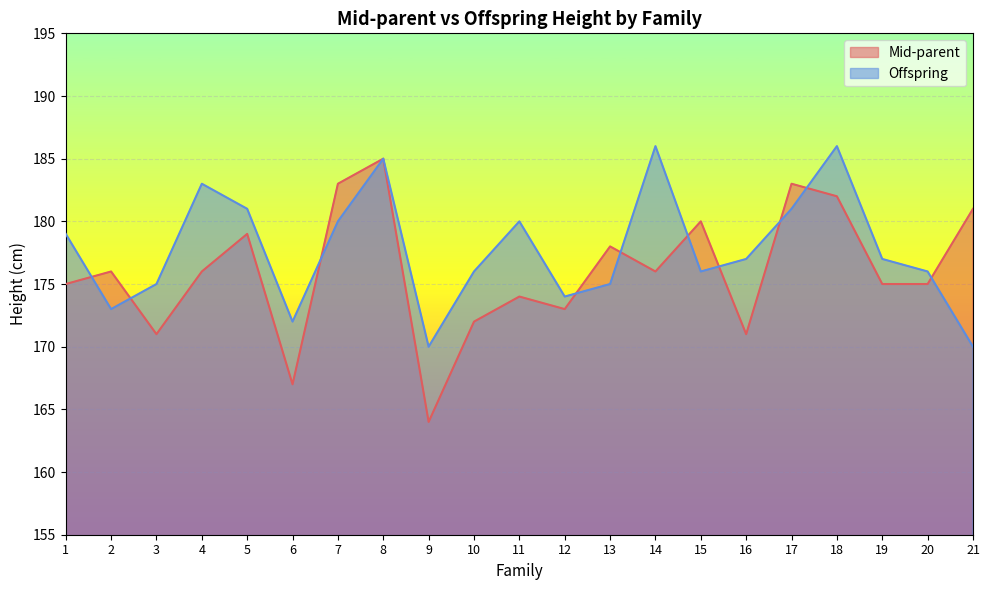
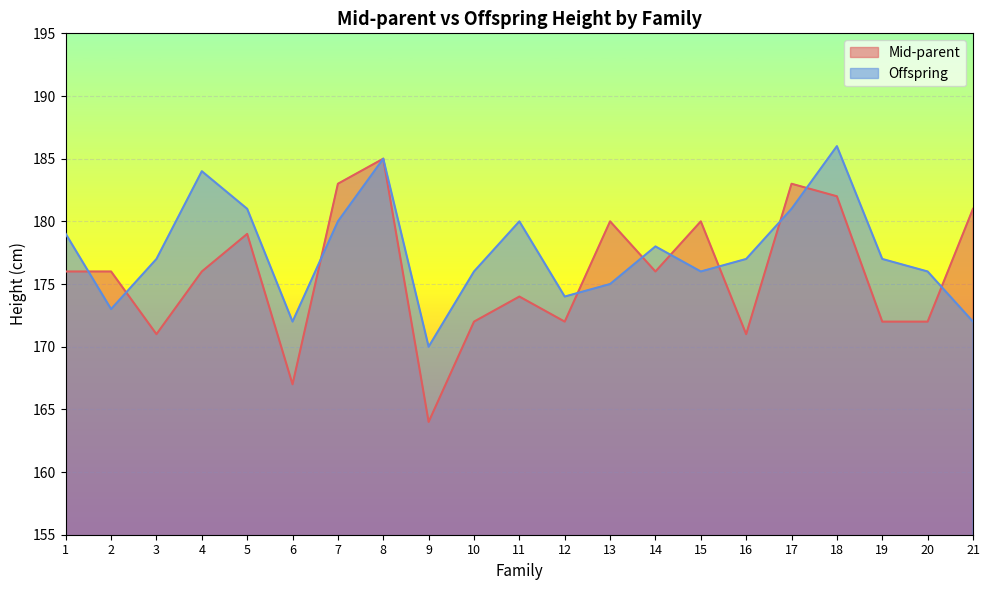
  {
    "Mid-parent": {
-     "1": 175,
+     "1": 176,
      "2": 176,
      "3": 171,
      "4": 176,
      "5": 179,
      "6": 167,
      "7": 183,
      "9": 164,
      "10": 172,
      "11": 174,
-     "12": 173,
-     "13": 178,
+     "12": 172,
+     "13": 180,
      "14": 176,
      "15": 180,
      "16": 171,
      "17": 183,
      "18": 182,
-     "19": 175,
-     "20": 175,
+     "19": 172,
+     "20": 172,
      "21": 181
    },
    "Offspring": {
      "1": 179,
      "2": 173,
-     "3": 175,
-     "4": 183,
+     "3": 177,
+     "4": 184,
      "5": 181,
      "6": 172,
      "7": 180,
      "9": 170,
      "10": 176,
      "11": 180,
      "12": 174,
      "13": 175,
-     "14": 186,
+     "14": 178,
      "15": 176,
      "16": 177,
      "17": 181,
      "18": 186,
      "19": 177,
      "20": 176,
-     "21": 170
+     "21": 172
    }
  }
